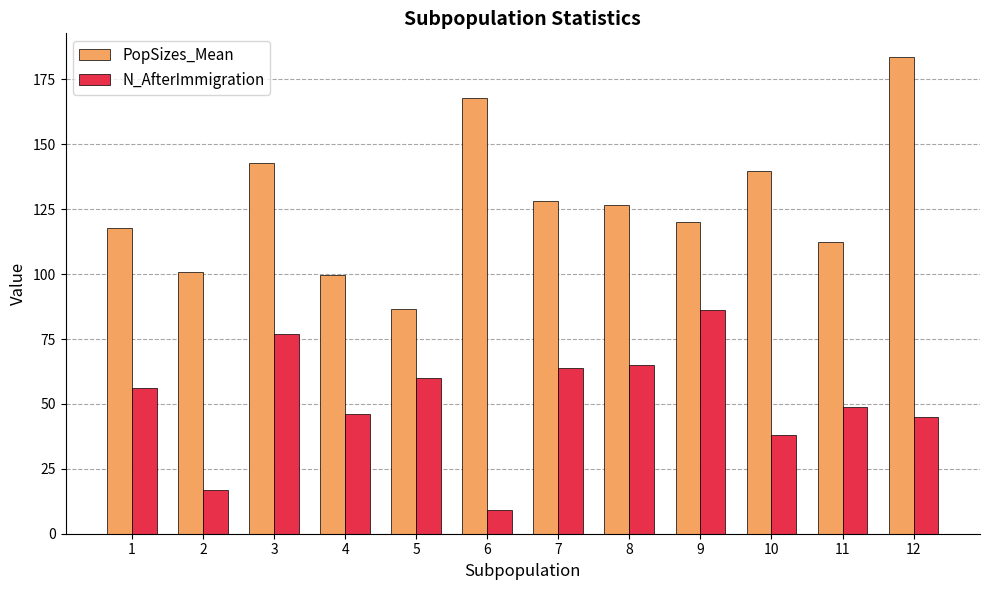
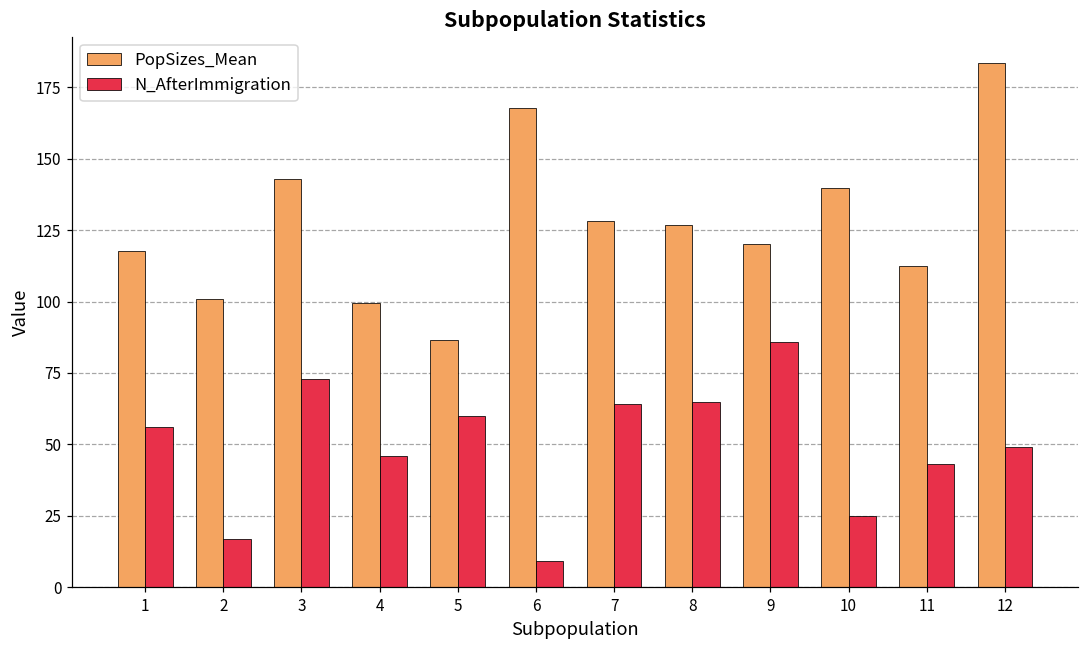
  {
    "PopSizes_Mean": {
      "1": 118,
      "2": 101,
      "3": 143,
      "4": 100,
      "5": 87,
      "6": 168,
      "7": 128,
      "8": 127,
      "9": 120,
      "10": 140,
      "11": 112,
      "12": 184
    },
    "N_AfterImmigration": {
      "1": 56,
      "2": 17,
-     "3": 77,
+     "3": 73,
      "4": 46,
      "5": 60,
      "6": 9,
      "7": 64,
      "8": 65,
      "9": 86,
-     "10": 38,
-     "11": 49,
-     "12": 45
+     "10": 25,
+     "11": 43,
+     "12": 49
    }
  }
